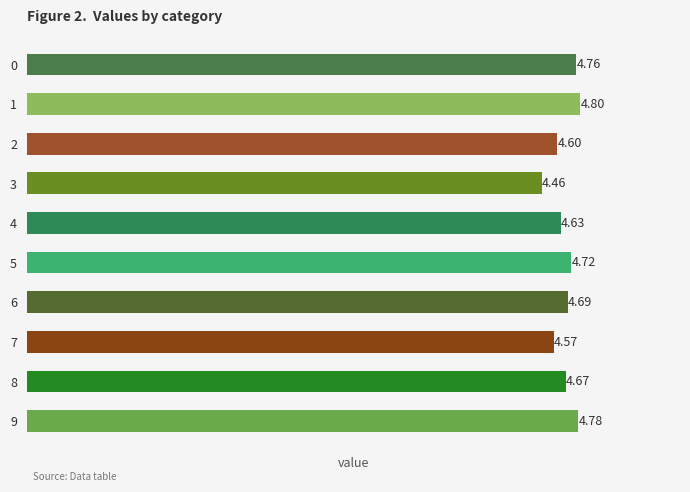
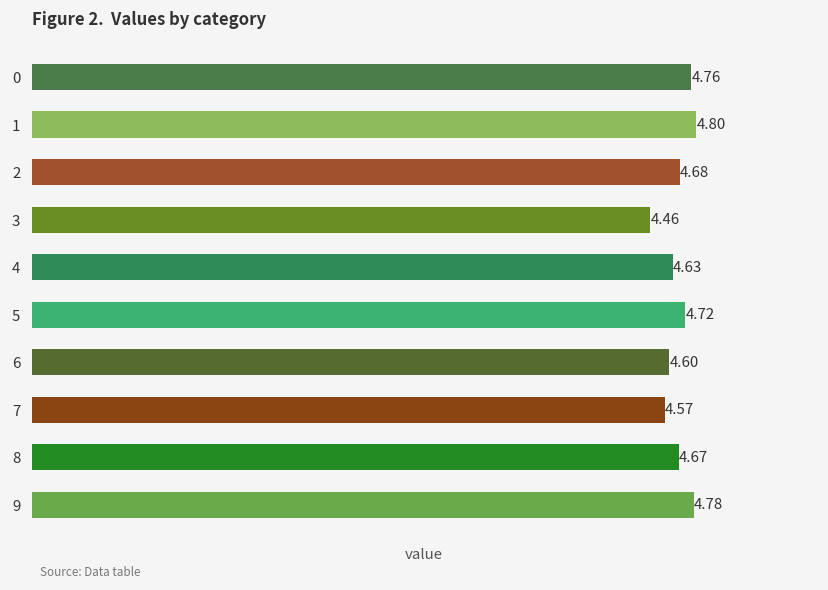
  {
    "0": 4.76,
    "1": 4.80,
-   "2": 4.60,
+   "2": 4.68,
    "3": 4.46,
    "4": 4.63,
    "5": 4.72,
-   "6": 4.69,
+   "6": 4.60,
    "7": 4.57,
    "8": 4.67,
    "9": 4.78
  }
